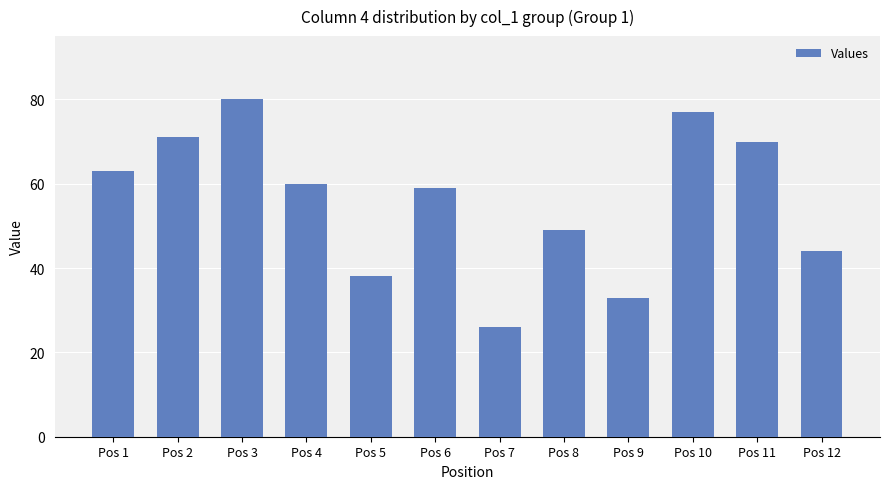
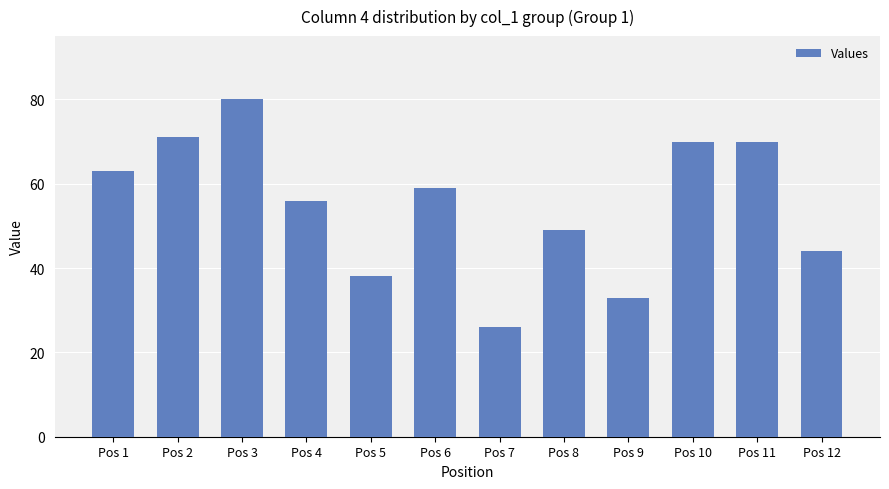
  {
    "Pos 1": 63,
    "Pos 2": 71,
    "Pos 3": 80,
-   "Pos 4": 60,
+   "Pos 4": 56,
    "Pos 5": 38,
    "Pos 6": 59,
    "Pos 7": 26,
    "Pos 8": 49,
    "Pos 9": 33,
-   "Pos 10": 77,
+   "Pos 10": 70,
    "Pos 11": 70,
    "Pos 12": 44
  }
